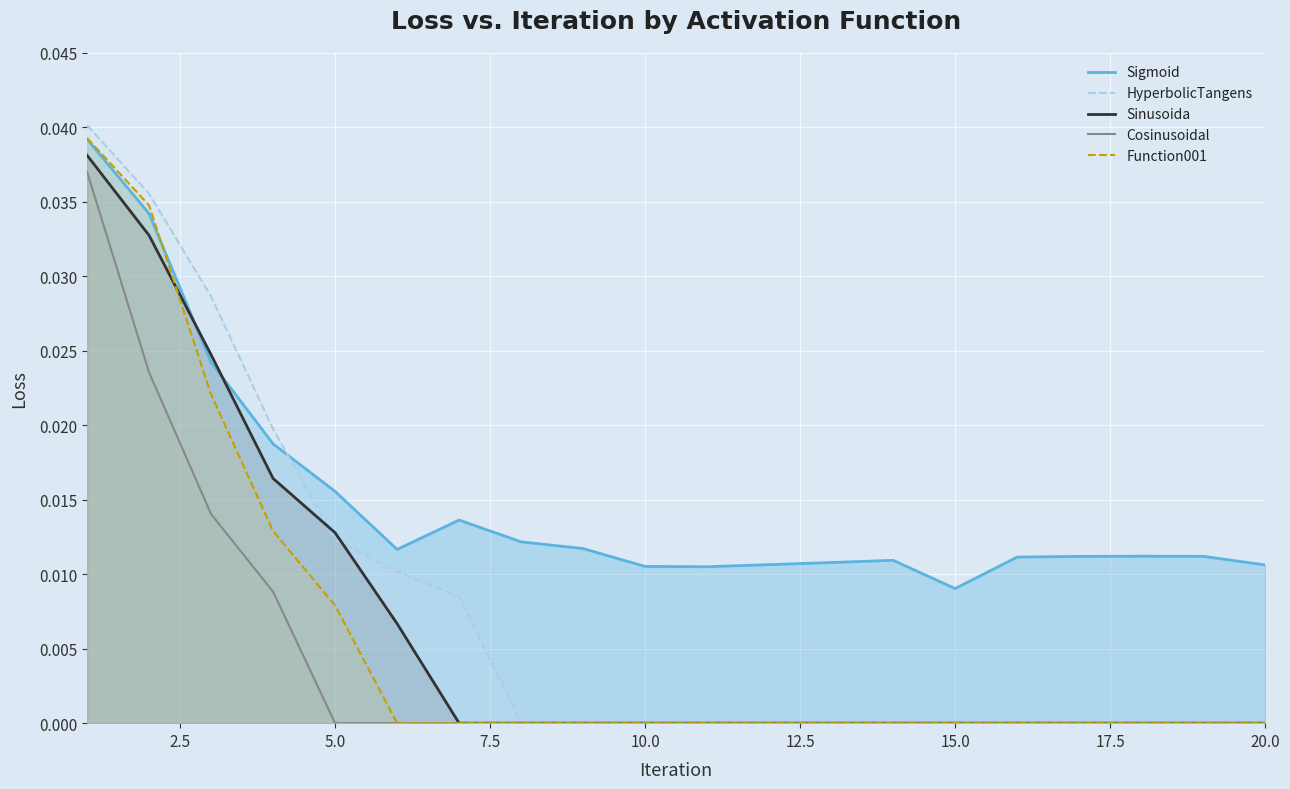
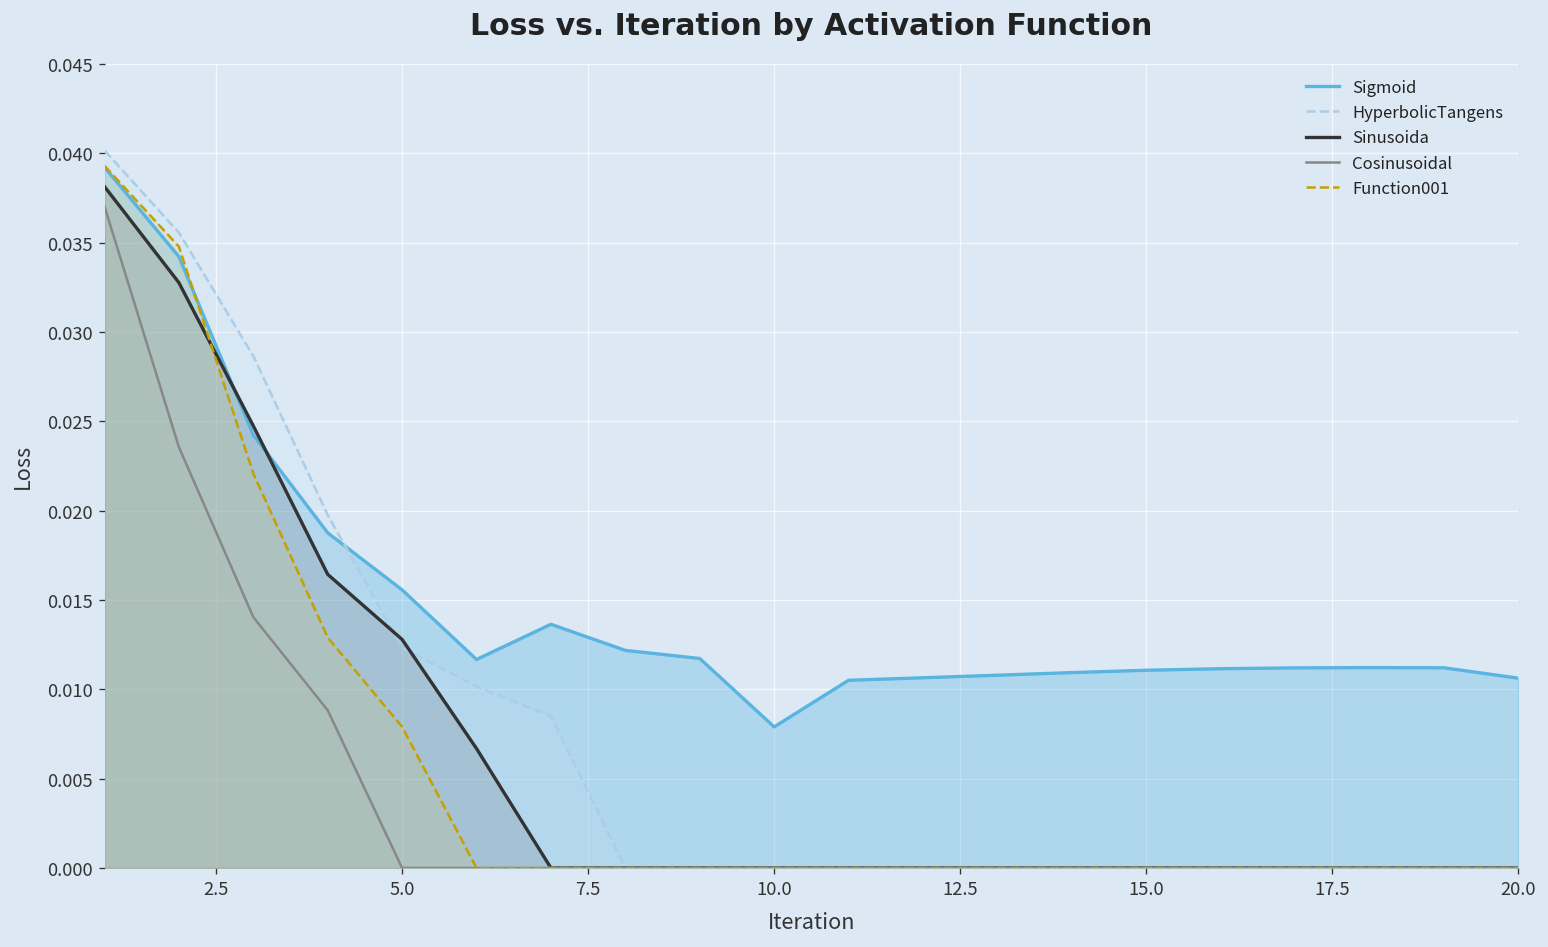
  {
    "Sigmoid": {
      "5.0": 0.0156,
-     "10.0": 0.0105,
-     "15.0": 0.0090,
+     "10.0": 0.0079,
+     "15.0": 0.0111,
      "20.0": 0.0106
    },
    "HyperbolicTangens": {
      "5.0": 0.0123
    },
    "Sinusoida": {
      "5.0": 0.0128
    },
    "Cosinusoidal": {
      "5.0": 0.0000
    },
    "Function001": {
      "5.0": 0.0079
    }
  }
